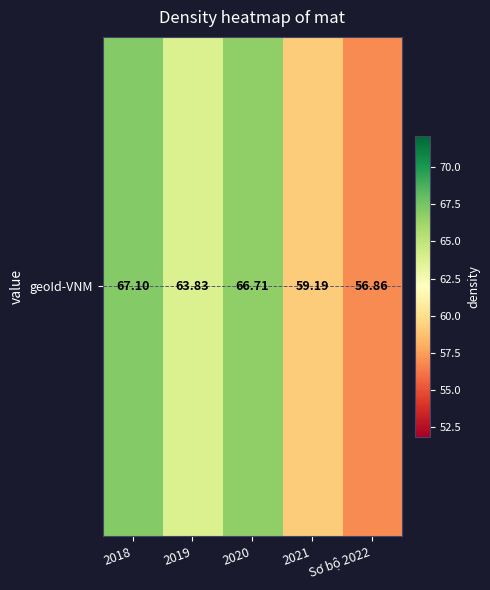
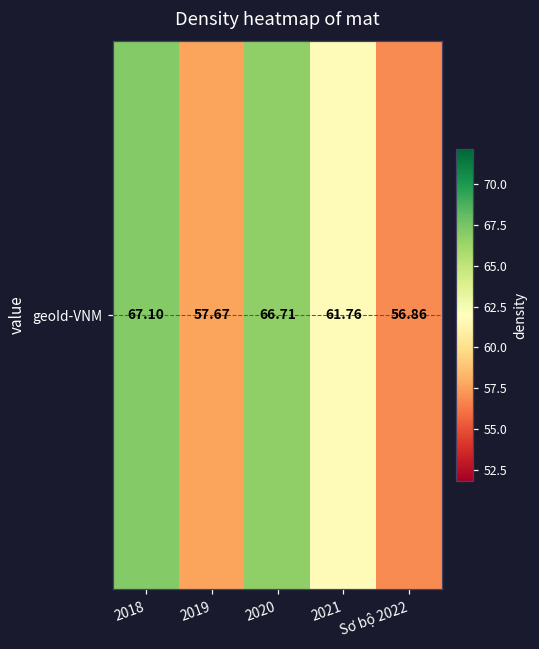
  {
    "geoId-VNM": {
      "2018": 67.10,
-     "2019": 63.83,
+     "2019": 57.67,
      "2020": 66.71,
-     "2021": 59.19,
+     "2021": 61.76,
      "Sơ bộ 2022": 56.86
    }
  }
